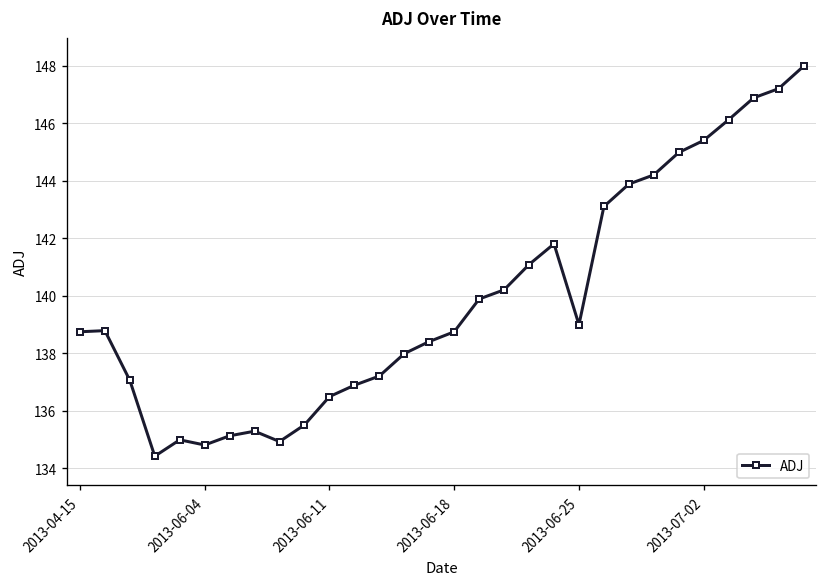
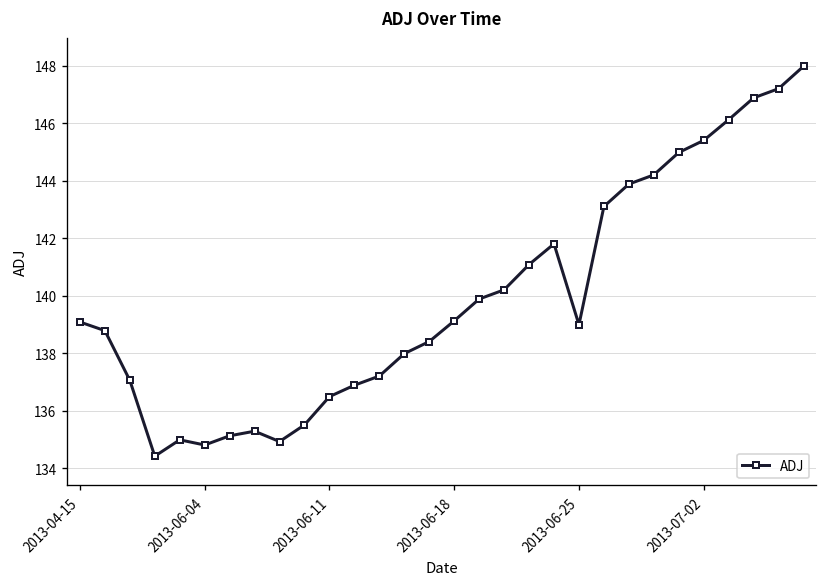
  {
-   "2013-04-15": 138.7,
+   "2013-04-15": 139.1,
    "2013-06-04": 134.8,
    "2013-06-11": 136.5,
-   "2013-06-18": 138.7,
+   "2013-06-18": 139.1,
    "2013-06-25": 139.0,
    "2013-07-02": 145.4
  }
